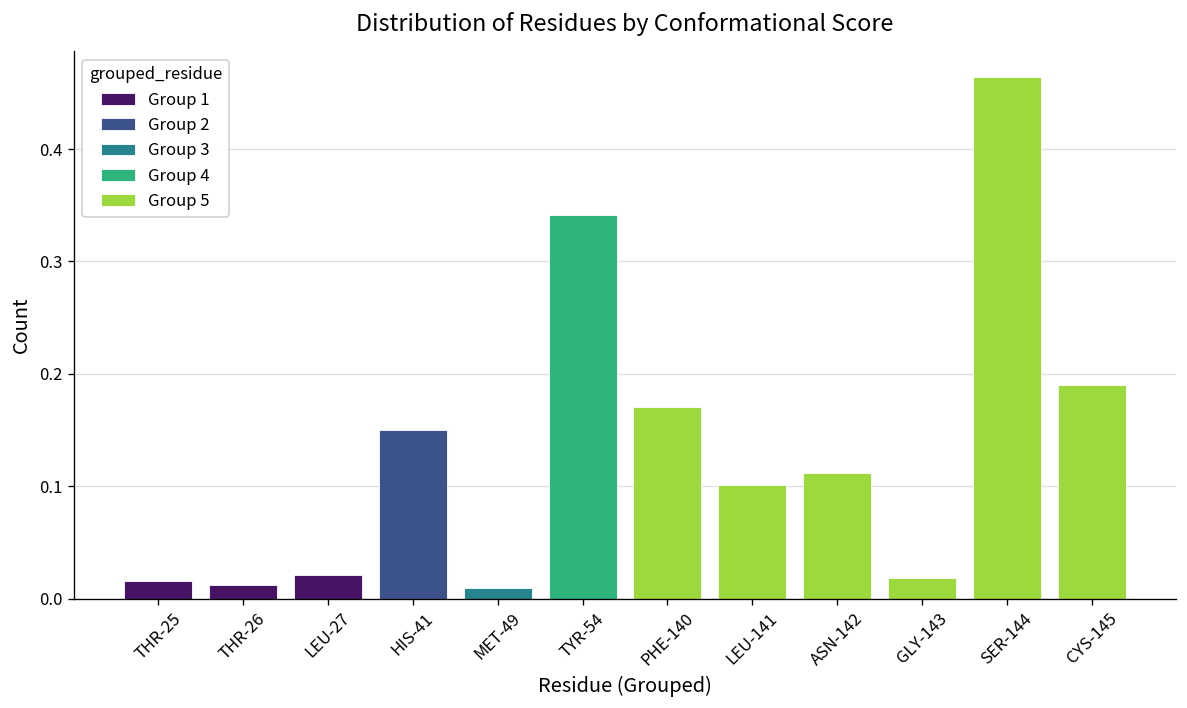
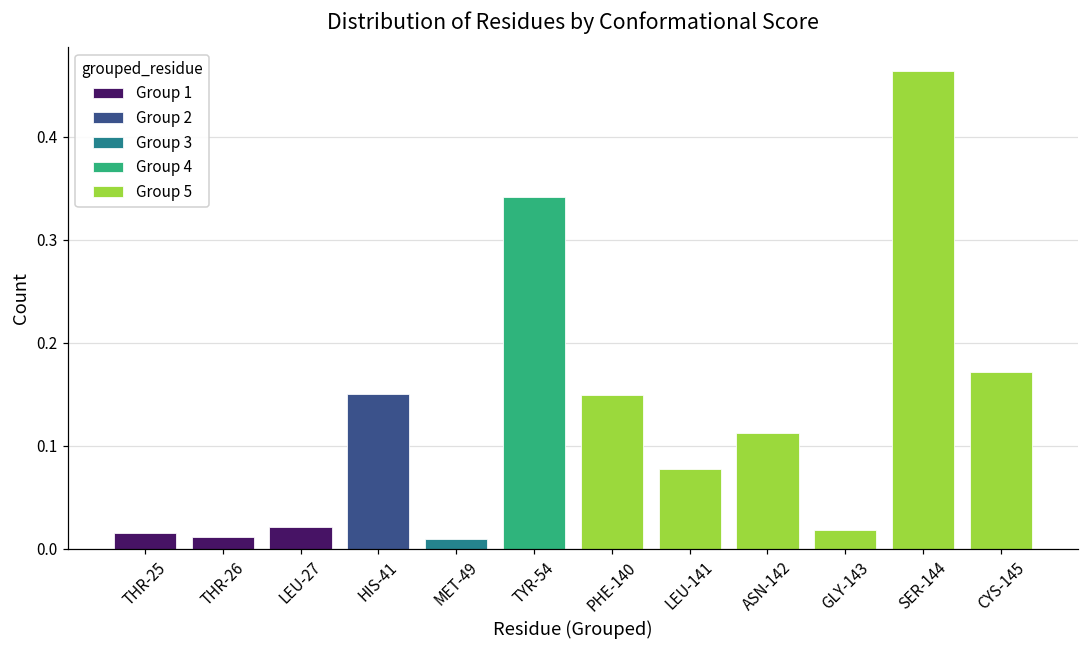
  {
    "Group 1": {
      "THR-25": 0.02,
      "THR-26": 0.01,
      "LEU-27": 0.02
    },
    "Group 5": {
-     "PHE-140": 0.17,
-     "LEU-141": 0.10,
+     "PHE-140": 0.15,
+     "LEU-141": 0.08,
      "ASN-142": 0.11,
      "GLY-143": 0.02,
      "SER-144": 0.46,
-     "CYS-145": 0.19
+     "CYS-145": 0.17
    }
  }
